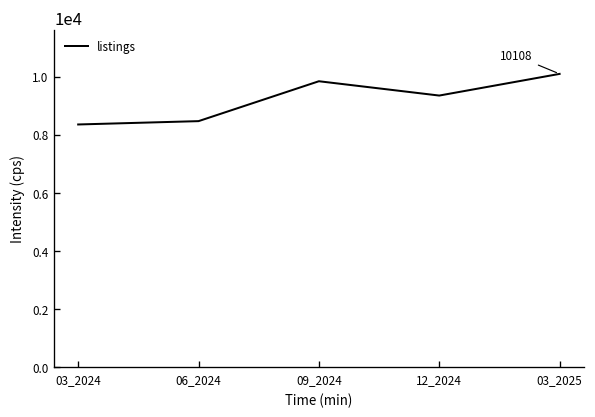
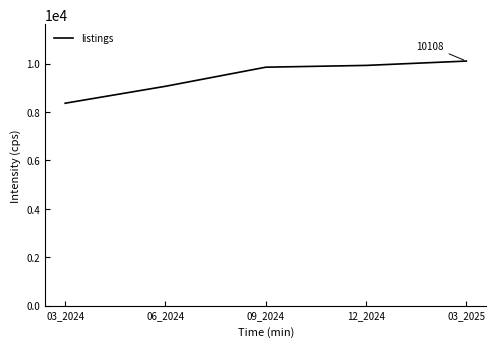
  {
    "03_2024": 8400,
-   "06_2024": 8500,
+   "06_2024": 9100,
    "09_2024": 9900,
-   "12_2024": 9400
+   "12_2024": 9900
  }
